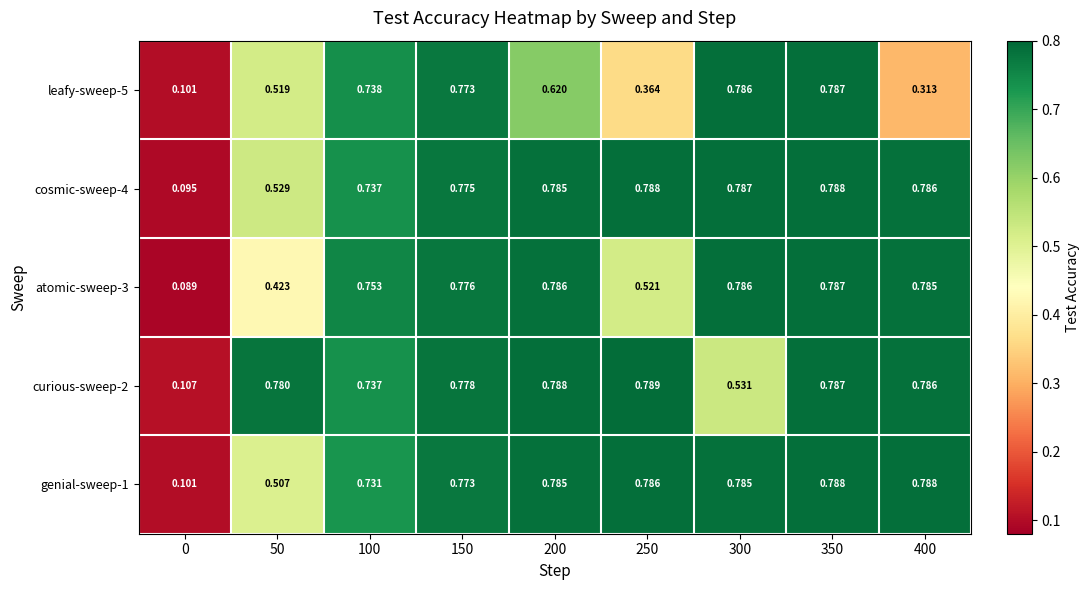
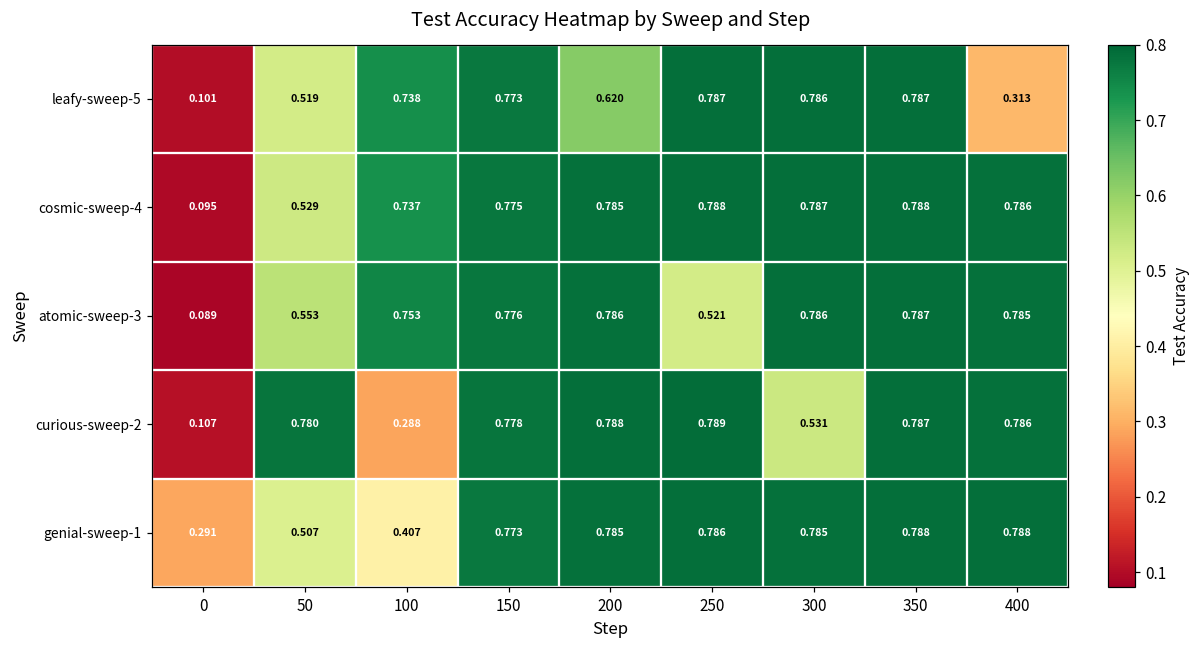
  {
    "leafy-sweep-5": {
      "0": 0.101,
      "50": 0.519,
      "100": 0.738,
      "150": 0.773,
      "200": 0.620,
-     "250": 0.364,
+     "250": 0.787,
      "300": 0.786,
      "350": 0.787,
      "400": 0.313
    },
    "cosmic-sweep-4": {
      "0": 0.095,
      "50": 0.529,
      "100": 0.737,
      "150": 0.775,
      "200": 0.785,
      "250": 0.788,
      "300": 0.787,
      "350": 0.788,
      "400": 0.786
    },
    "atomic-sweep-3": {
      "0": 0.089,
-     "50": 0.423,
+     "50": 0.553,
      "100": 0.753,
      "150": 0.776,
      "200": 0.786,
      "250": 0.521,
      "300": 0.786,
      "350": 0.787,
      "400": 0.785
    },
    "curious-sweep-2": {
      "0": 0.107,
      "50": 0.780,
-     "100": 0.737,
+     "100": 0.288,
      "150": 0.778,
      "200": 0.788,
      "250": 0.789,
      "300": 0.531,
      "350": 0.787,
      "400": 0.786
    },
    "genial-sweep-1": {
-     "0": 0.101,
+     "0": 0.291,
      "50": 0.507,
-     "100": 0.731,
+     "100": 0.407,
      "150": 0.773,
      "200": 0.785,
      "250": 0.786,
      "300": 0.785,
      "350": 0.788,
      "400": 0.788
    }
  }
